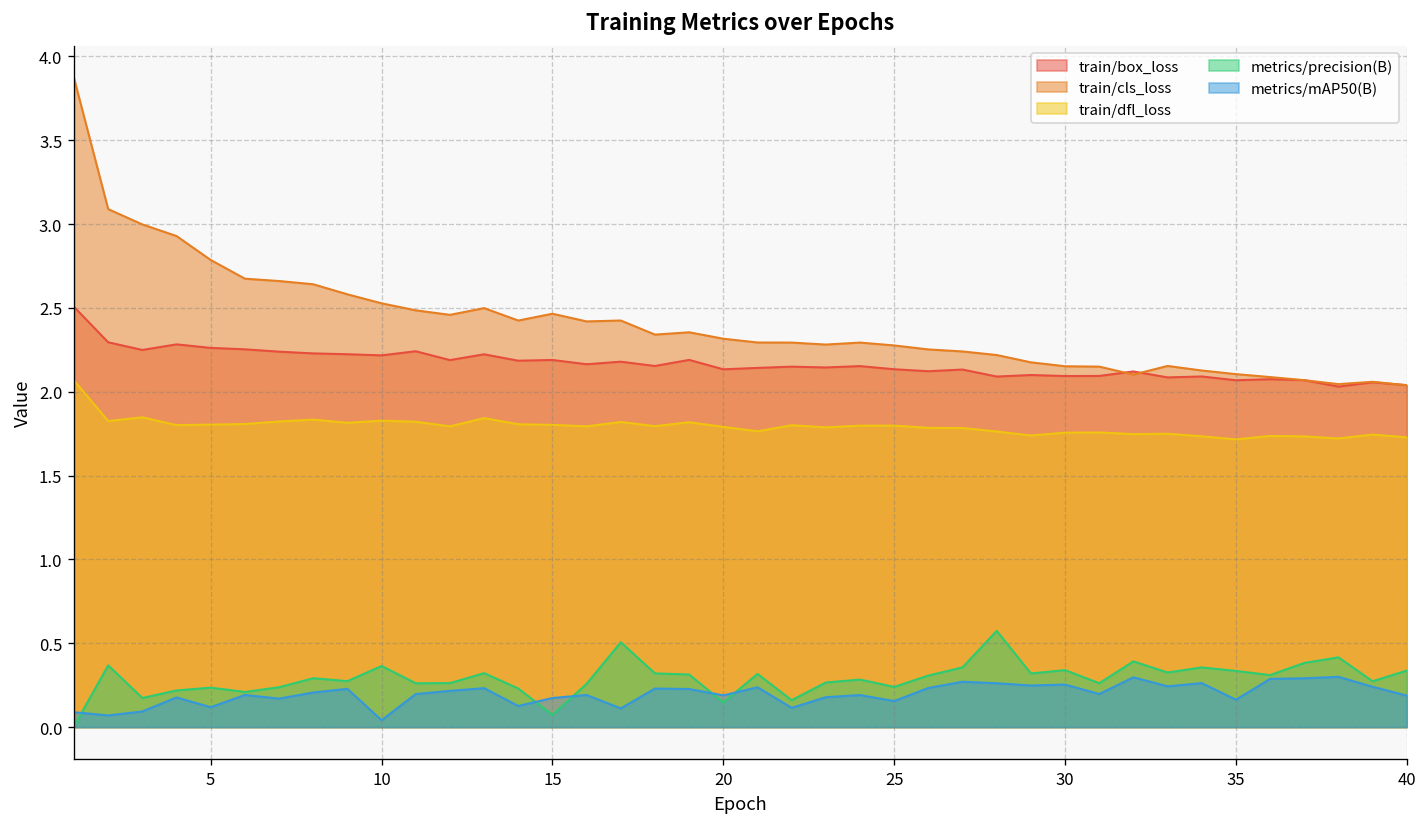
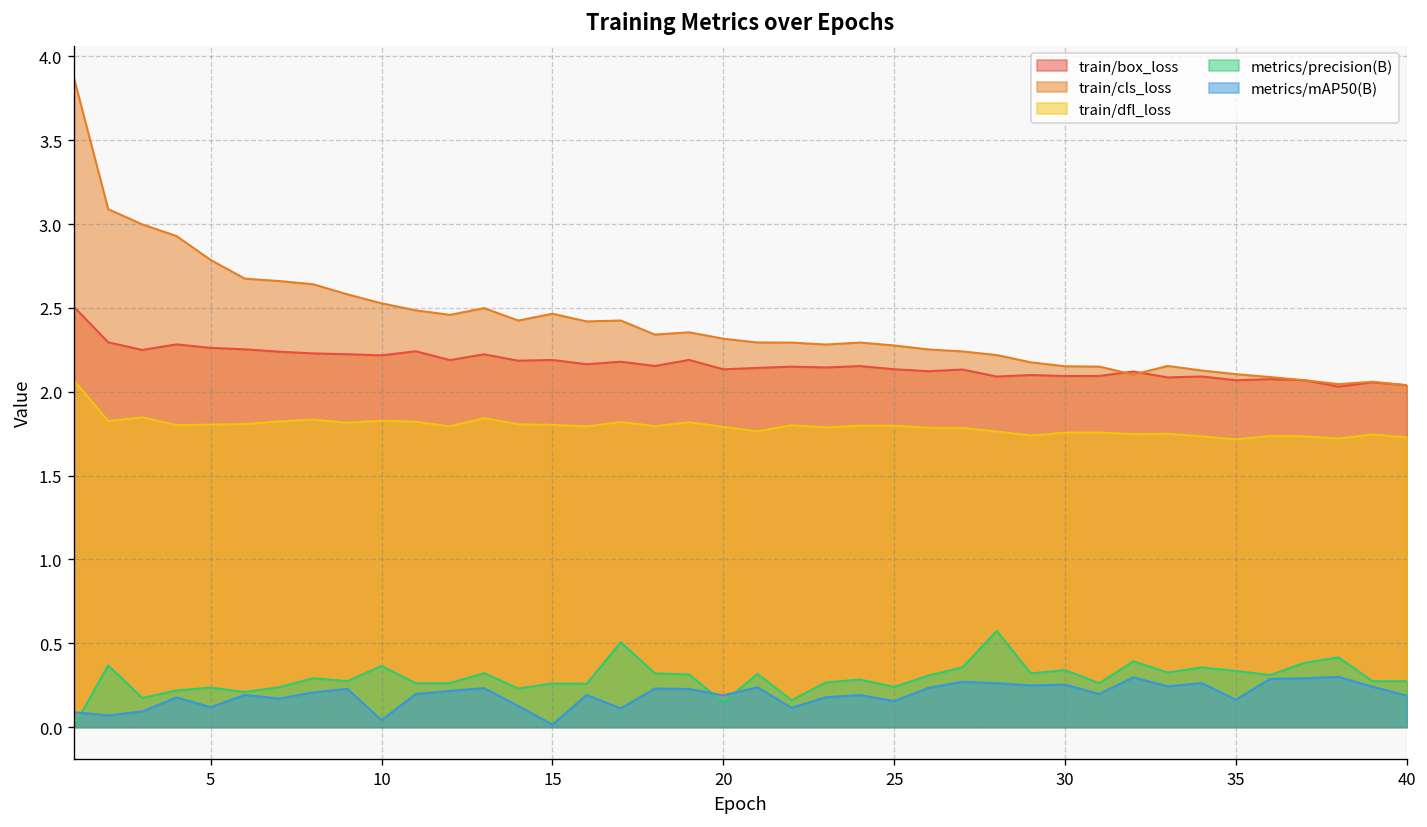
  {
    "metrics/precision(B)": {
      "5": 0.24,
      "10": 0.36,
-     "15": 0.07,
+     "15": 0.26,
      "20": 0.15,
      "25": 0.24,
      "30": 0.34,
      "35": 0.33,
-     "40": 0.34
+     "40": 0.27
    },
    "metrics/mAP50(B)": {
      "5": 0.12,
      "10": 0.04,
-     "15": 0.17,
+     "15": 0.01,
      "20": 0.19,
      "25": 0.16,
      "30": 0.25,
      "35": 0.16,
      "40": 0.19
    }
  }
